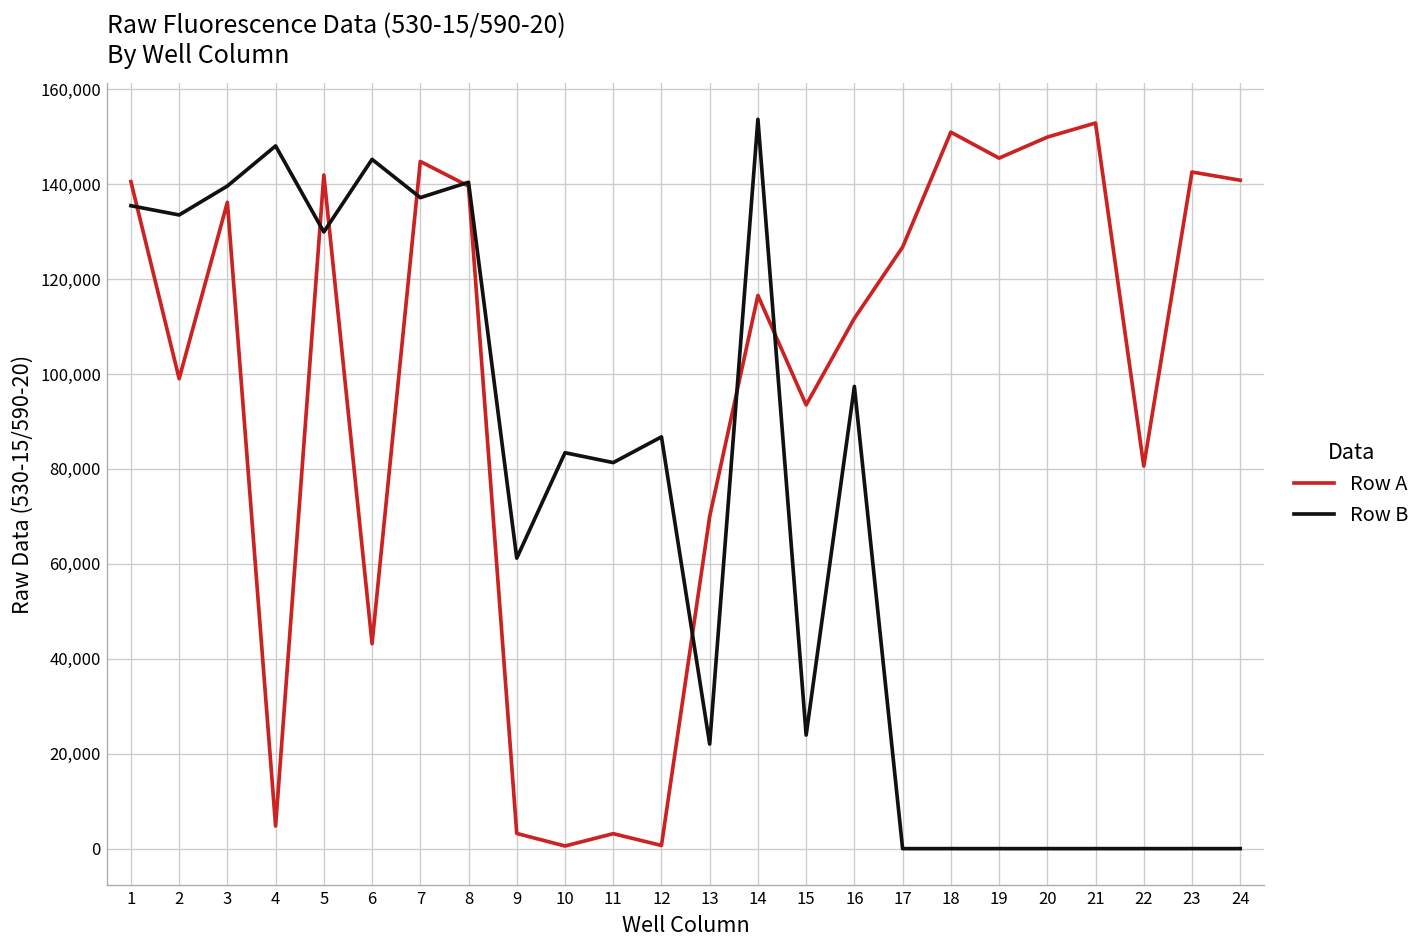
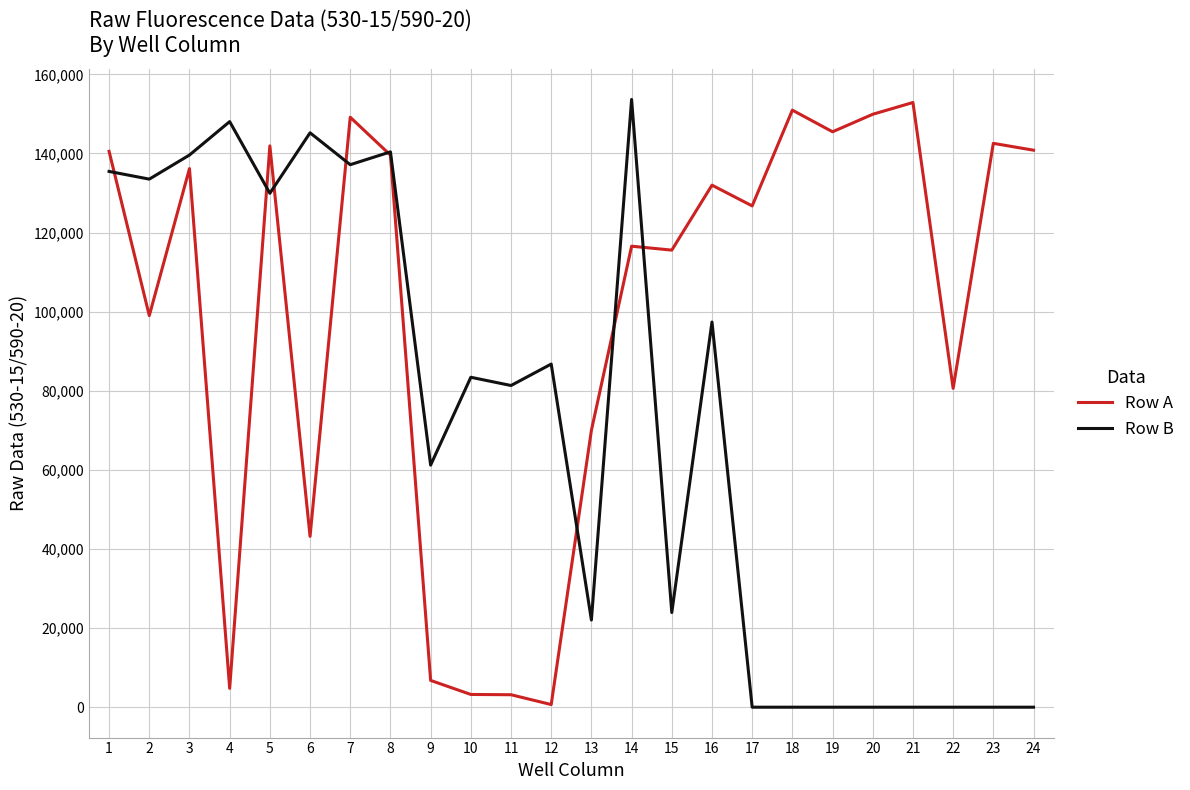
  {
    "Row A": {
      "1": "141,000",
      "2": "99,000",
      "3": "136,000",
      "4": "5,000",
      "5": "142,000",
      "6": "43,000",
-     "7": "145,000",
+     "7": "149,000",
      "8": "140,000",
-     "9": "3,000",
-     "10": "1,000",
+     "9": "7,000",
+     "10": "3,000",
      "11": "3,000",
      "12": "1,000",
      "13": "70,000",
      "14": "117,000",
-     "15": "93,000",
-     "16": "112,000",
+     "15": "116,000",
+     "16": "132,000",
      "17": "127,000",
      "18": "151,000",
      "19": "145,000",
      "20": "150,000",
      "21": "153,000",
      "22": "81,000",
      "23": "143,000",
      "24": "141,000"
    },
    "Row B": {
      "1": "135,000",
      "2": "134,000",
      "3": "140,000",
      "4": "148,000",
      "5": "130,000",
      "6": "145,000",
      "7": "137,000",
      "8": "140,000",
      "9": "61,000",
      "10": "83,000",
      "11": "81,000",
      "12": "87,000",
      "13": "22,000",
      "14": "154,000",
      "15": "24,000",
      "16": "97,000",
      "17": "0",
      "18": "0",
      "19": "0",
      "20": "0",
      "21": "0",
      "22": "0",
      "23": "0",
      "24": "0"
    }
  }
